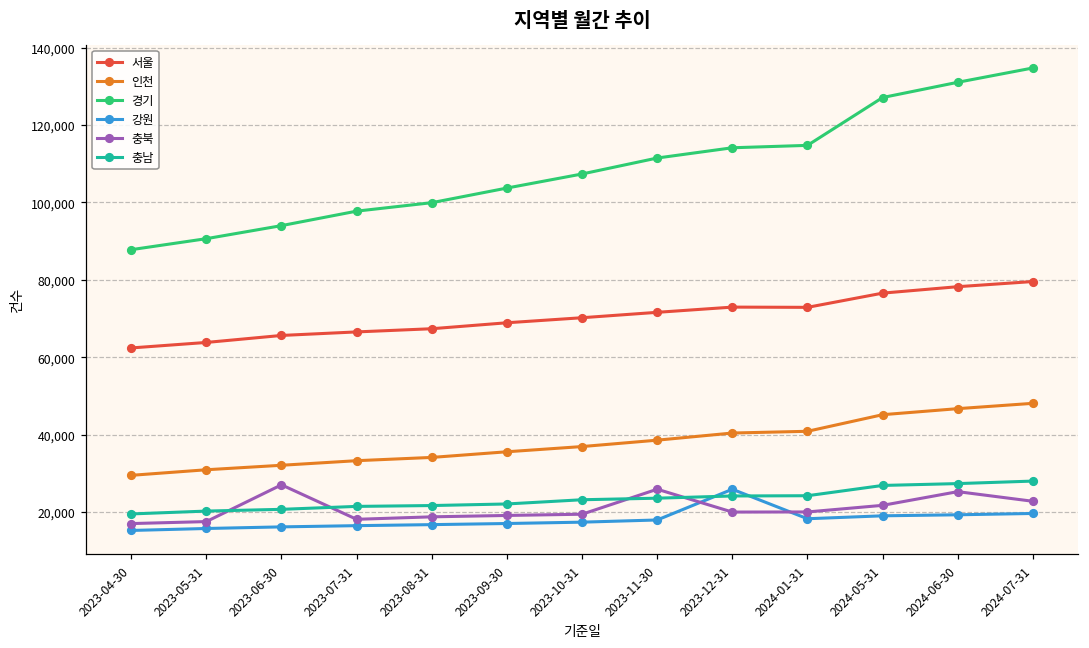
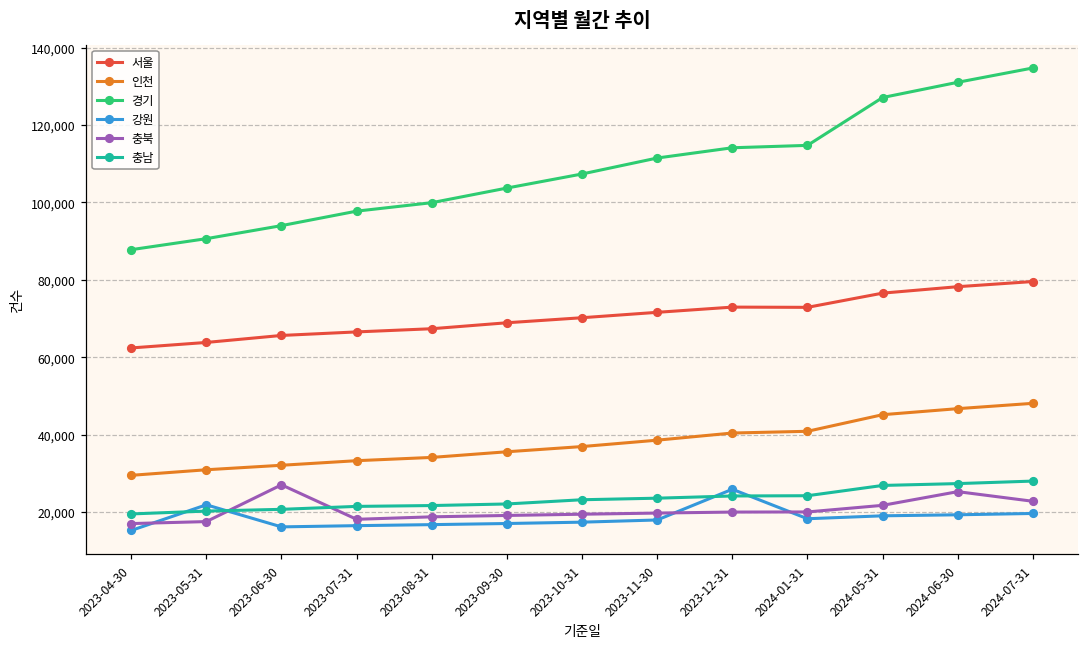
  {
    "강원": {
      "2023-04-30": "15,000",
-     "2023-05-31": "16,000",
+     "2023-05-31": "22,000",
      "2023-06-30": "16,000",
      "2023-07-31": "16,000",
      "2023-08-31": "17,000",
      "2023-09-30": "17,000",
      "2023-10-31": "17,000",
      "2023-11-30": "18,000",
      "2023-12-31": "26,000",
      "2024-01-31": "18,000",
      "2024-05-31": "19,000",
      "2024-06-30": "19,000",
      "2024-07-31": "20,000"
    },
    "충북": {
      "2023-04-30": "17,000",
      "2023-05-31": "18,000",
      "2023-06-30": "27,000",
      "2023-07-31": "18,000",
      "2023-08-31": "19,000",
      "2023-09-30": "19,000",
      "2023-10-31": "19,000",
-     "2023-11-30": "26,000",
+     "2023-11-30": "20,000",
      "2023-12-31": "20,000",
      "2024-01-31": "20,000",
      "2024-05-31": "22,000",
      "2024-06-30": "25,000",
      "2024-07-31": "23,000"
    }
  }
